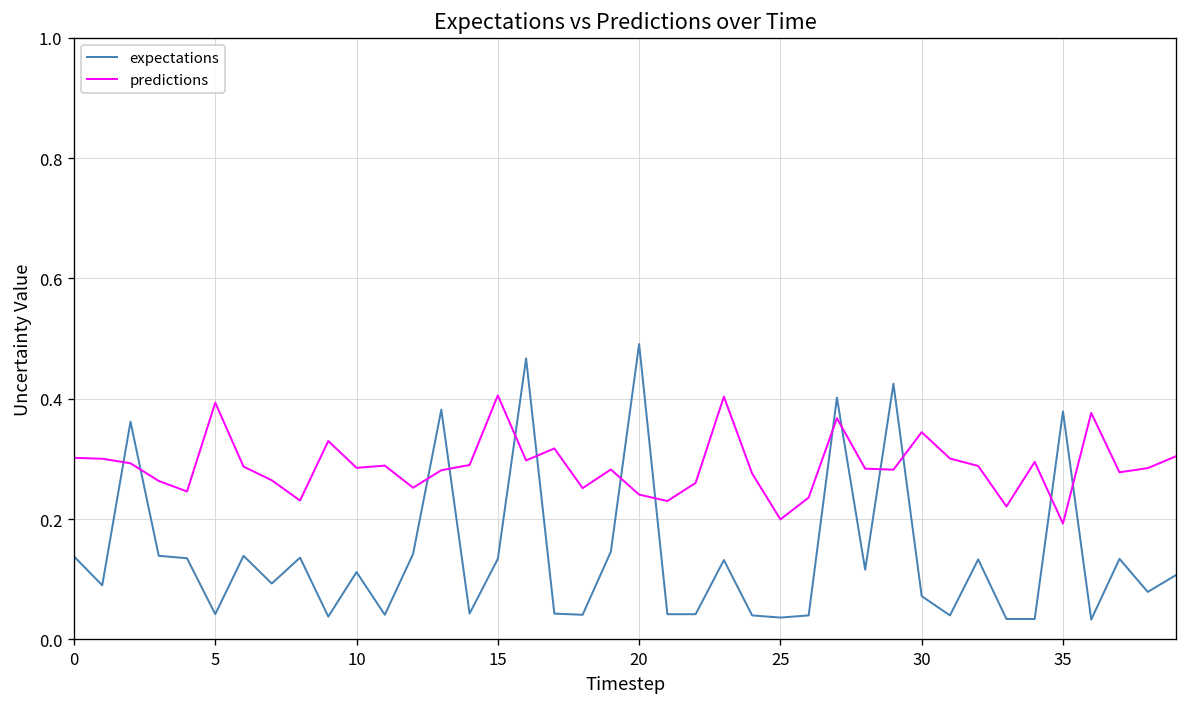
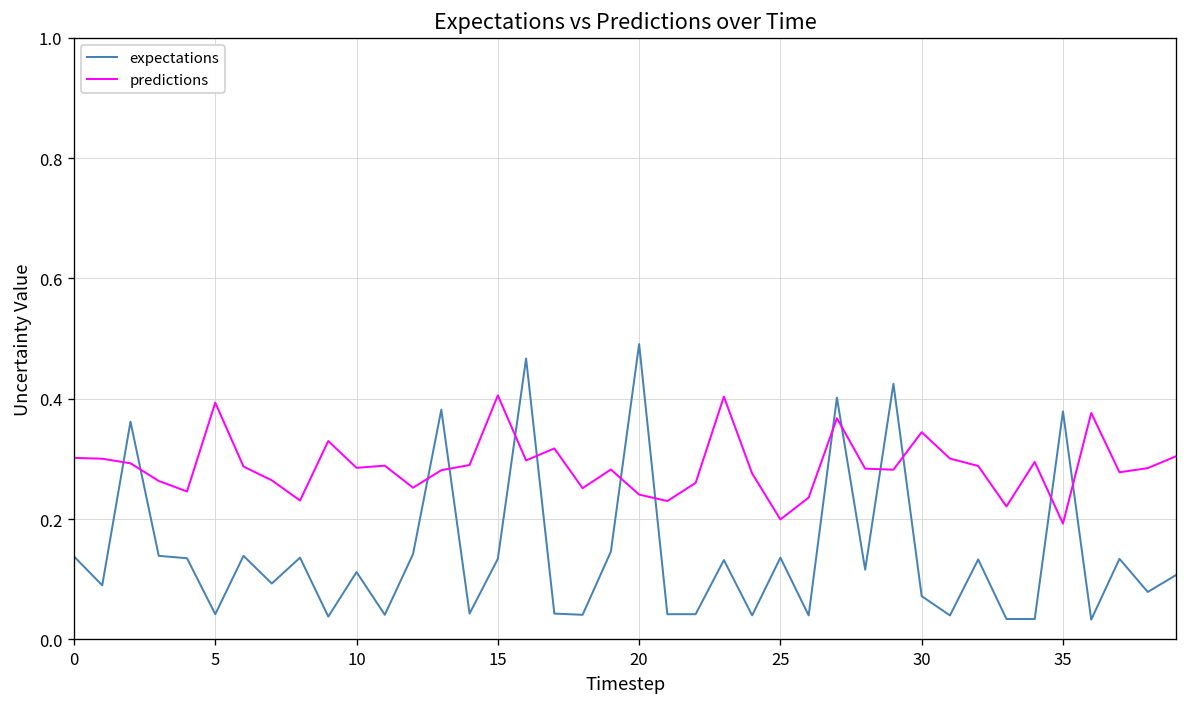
  {
    "expectations": {
      "0": 0.14,
      "5": 0.04,
      "10": 0.11,
      "15": 0.13,
      "20": 0.49,
-     "25": 0.04,
+     "25": 0.14,
      "30": 0.07,
      "35": 0.38
    },
    "predictions": {
      "0": 0.30,
      "5": 0.39,
      "10": 0.29,
      "15": 0.41,
      "20": 0.24,
      "25": 0.20,
      "30": 0.34,
      "35": 0.19
    }
  }
